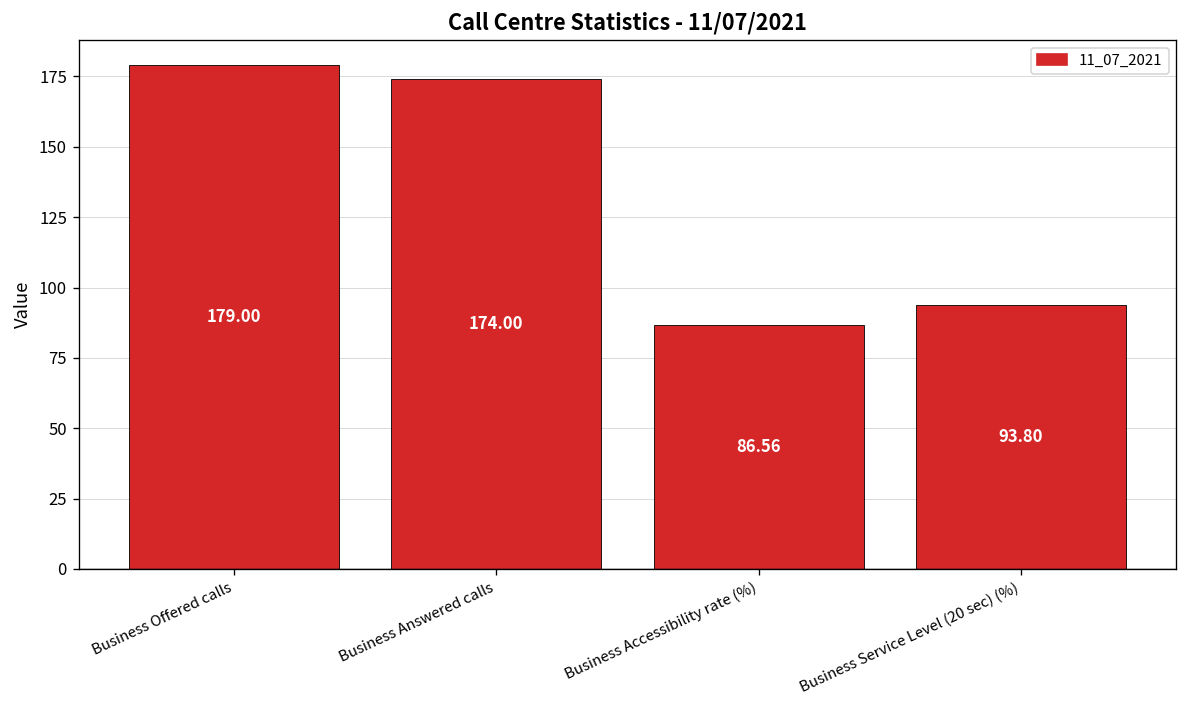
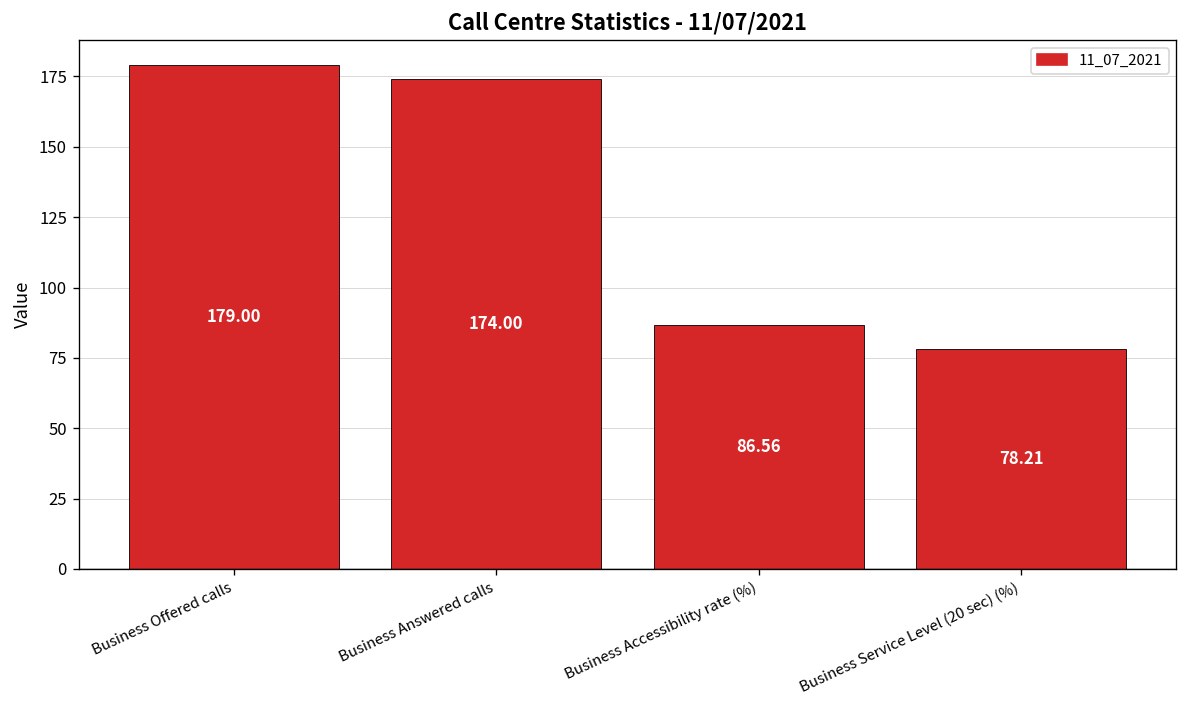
  {
    "Business Offered calls": 179.00,
    "Business Answered calls": 174.00,
    "Business Accessibility rate (%)": 86.56,
-   "Business Service Level (20 sec) (%)": 93.80
+   "Business Service Level (20 sec) (%)": 78.21
  }
